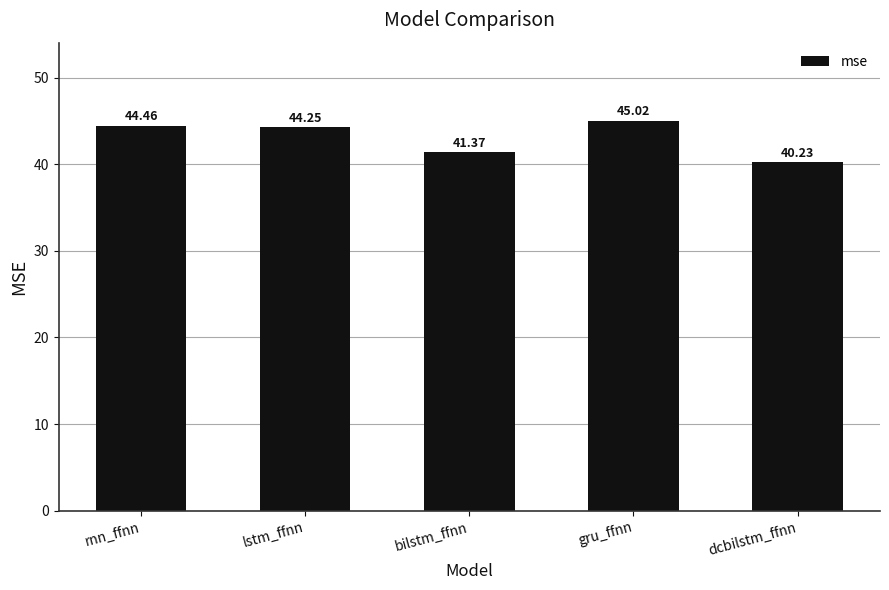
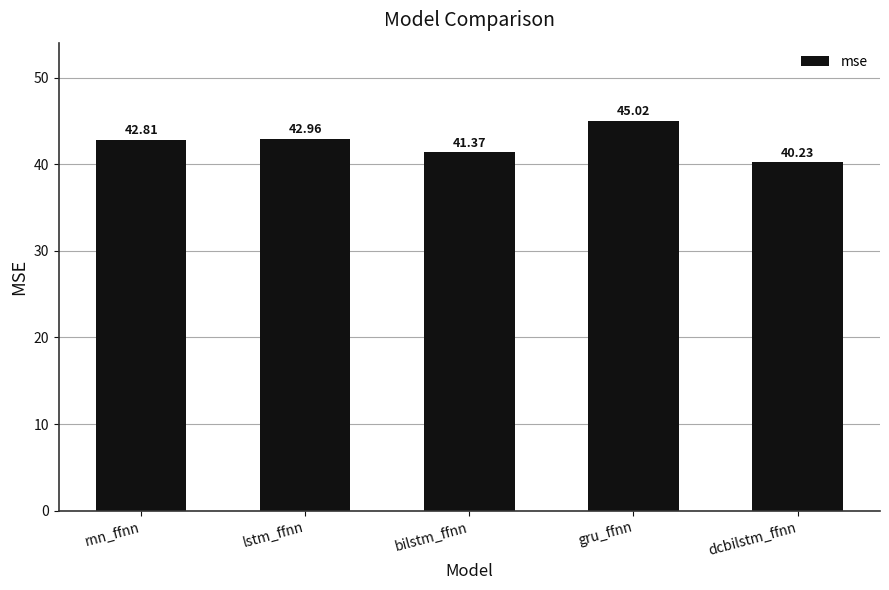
  {
-   "rnn_ffnn": 44.46,
-   "lstm_ffnn": 44.25,
+   "rnn_ffnn": 42.81,
+   "lstm_ffnn": 42.96,
    "bilstm_ffnn": 41.37,
    "gru_ffnn": 45.02,
    "dcbilstm_ffnn": 40.23
  }
